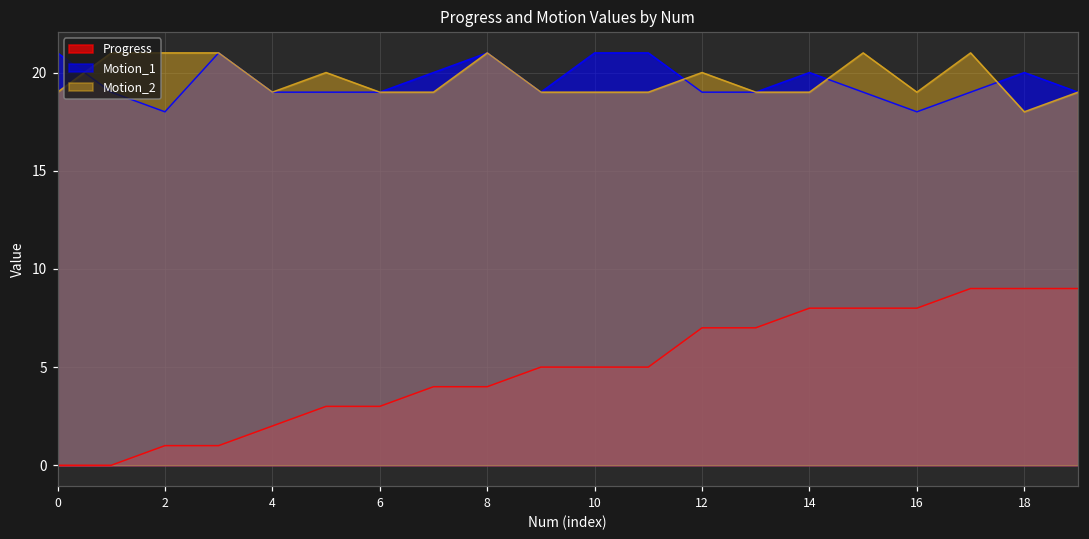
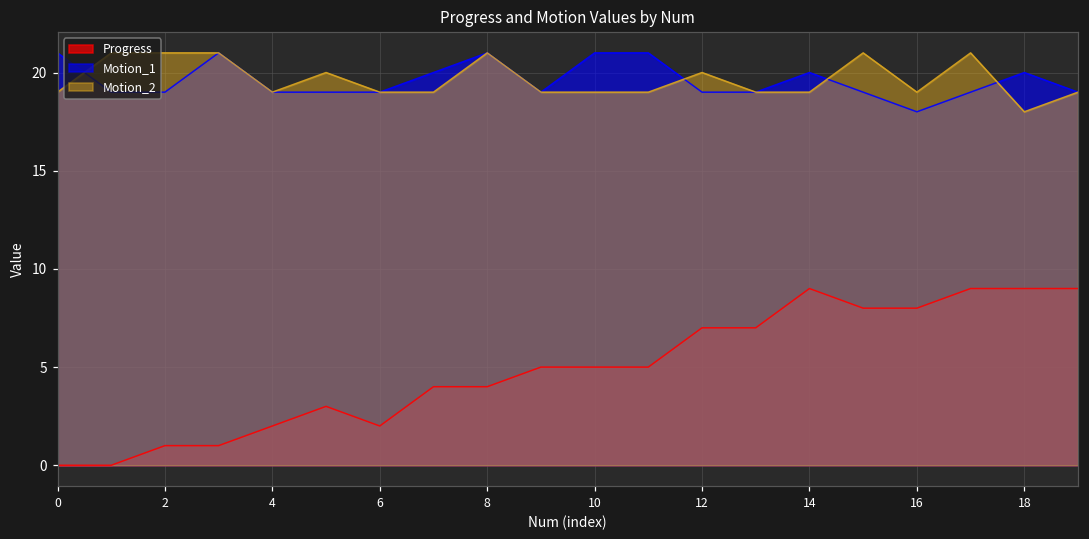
  {
    "Progress": {
      "0": 0,
      "2": 1,
      "4": 2,
-     "6": 3,
+     "6": 2,
      "8": 4,
      "10": 5,
      "12": 7,
-     "14": 8,
+     "14": 9,
      "16": 8,
      "18": 9
    },
    "Motion_1": {
      "0": 21,
-     "2": 18,
+     "2": 19,
      "10": 21,
      "12": 19,
      "14": 20,
      "16": 18,
      "18": 20
    },
    "Motion_2": {
      "0": 19,
      "2": 21,
      "10": 19,
      "12": 20,
      "14": 19,
      "16": 19,
      "18": 18
    }
  }
